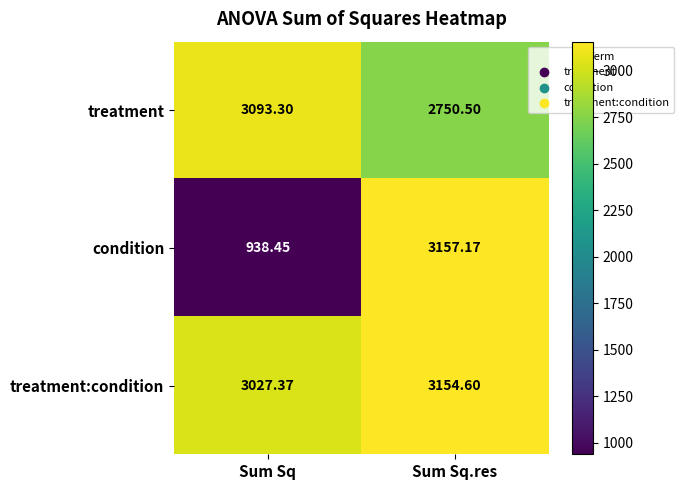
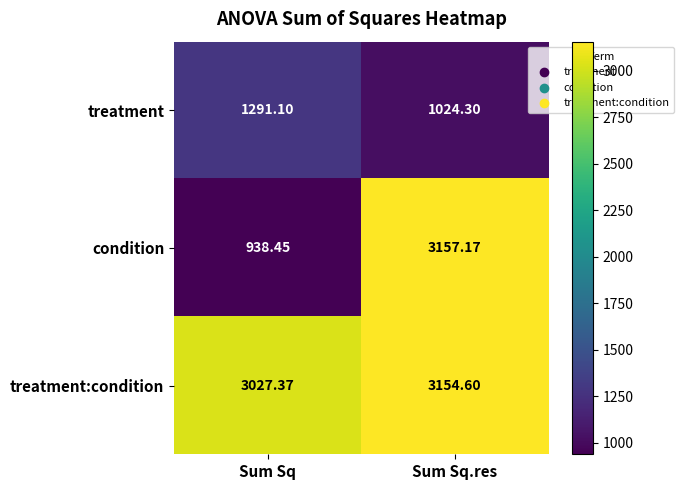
  {
    "treatment": {
-     "Sum Sq": 3093.30,
-     "Sum Sq.res": 2750.50
+     "Sum Sq": 1291.10,
+     "Sum Sq.res": 1024.30
    },
    "condition": {
      "Sum Sq": 938.45,
      "Sum Sq.res": 3157.17
    },
    "treatment:condition": {
      "Sum Sq": 3027.37,
      "Sum Sq.res": 3154.60
    }
  }
